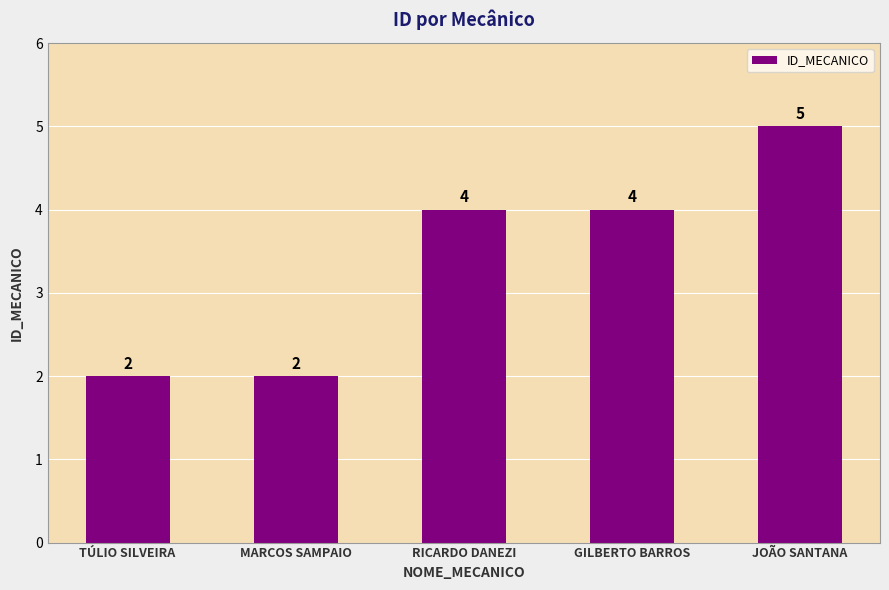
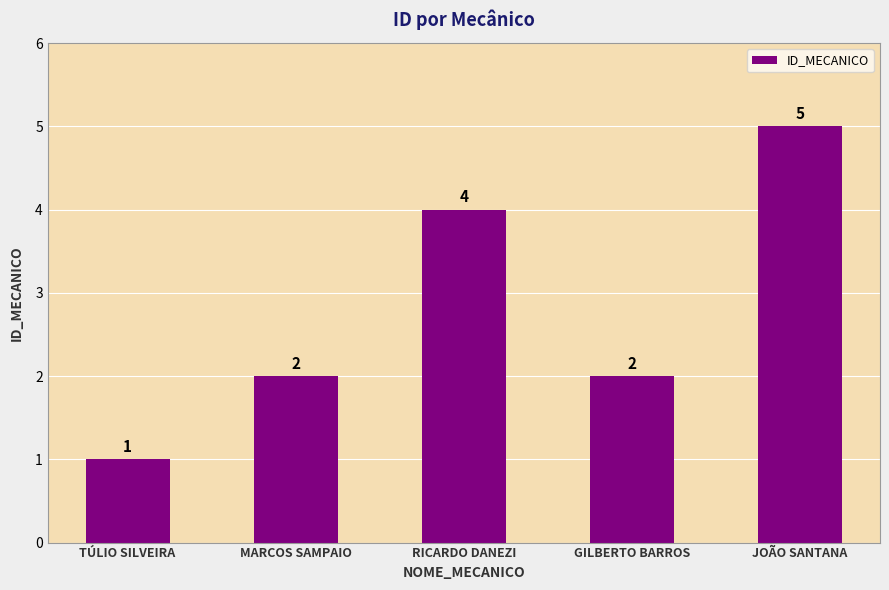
  {
-   "TÚLIO SILVEIRA": 2,
+   "TÚLIO SILVEIRA": 1,
    "MARCOS SAMPAIO": 2,
    "RICARDO DANEZI": 4,
-   "GILBERTO BARROS": 4,
+   "GILBERTO BARROS": 2,
    "JOÃO SANTANA": 5
  }
